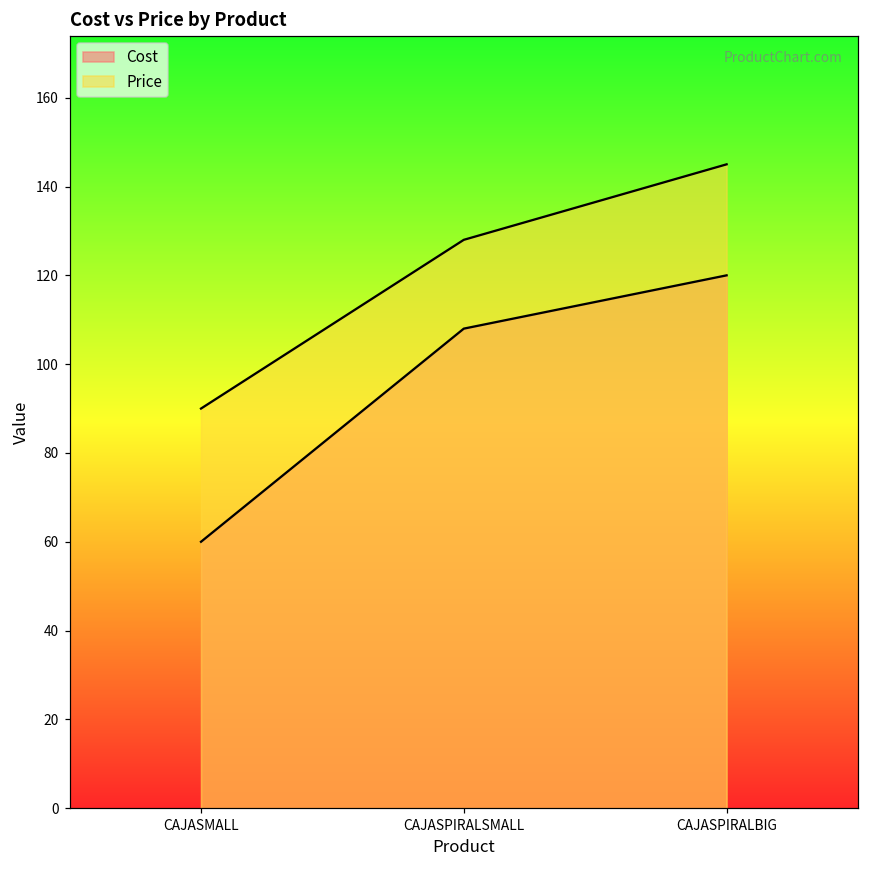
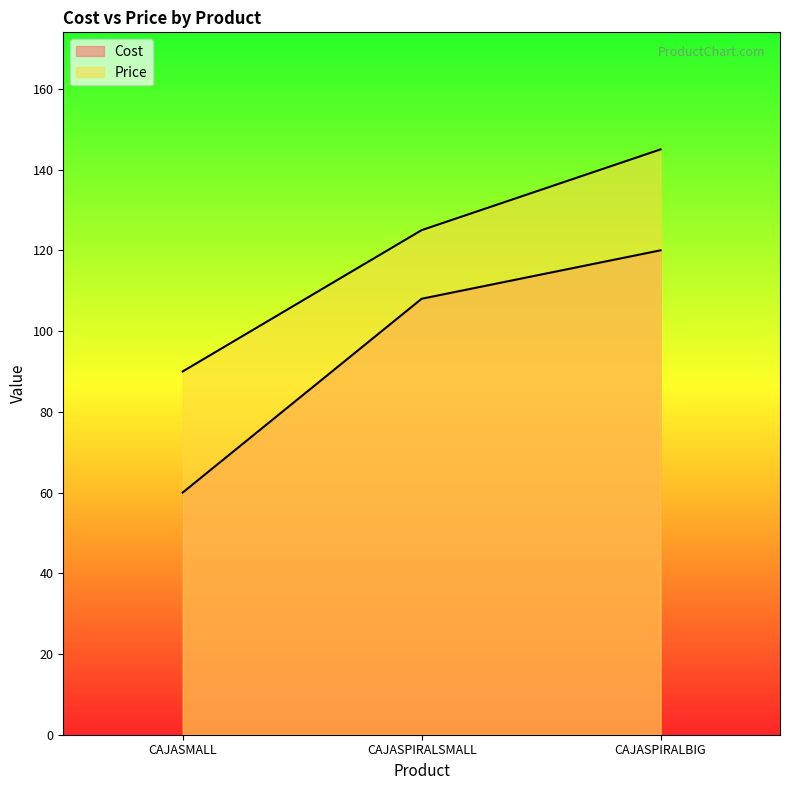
  {
    "Cost": {
      "CAJASMALL": 60,
      "CAJASPIRALSMALL": 108,
      "CAJASPIRALBIG": 120
    },
    "Price": {
      "CAJASMALL": 90,
-     "CAJASPIRALSMALL": 128,
+     "CAJASPIRALSMALL": 125,
      "CAJASPIRALBIG": 145
    }
  }
